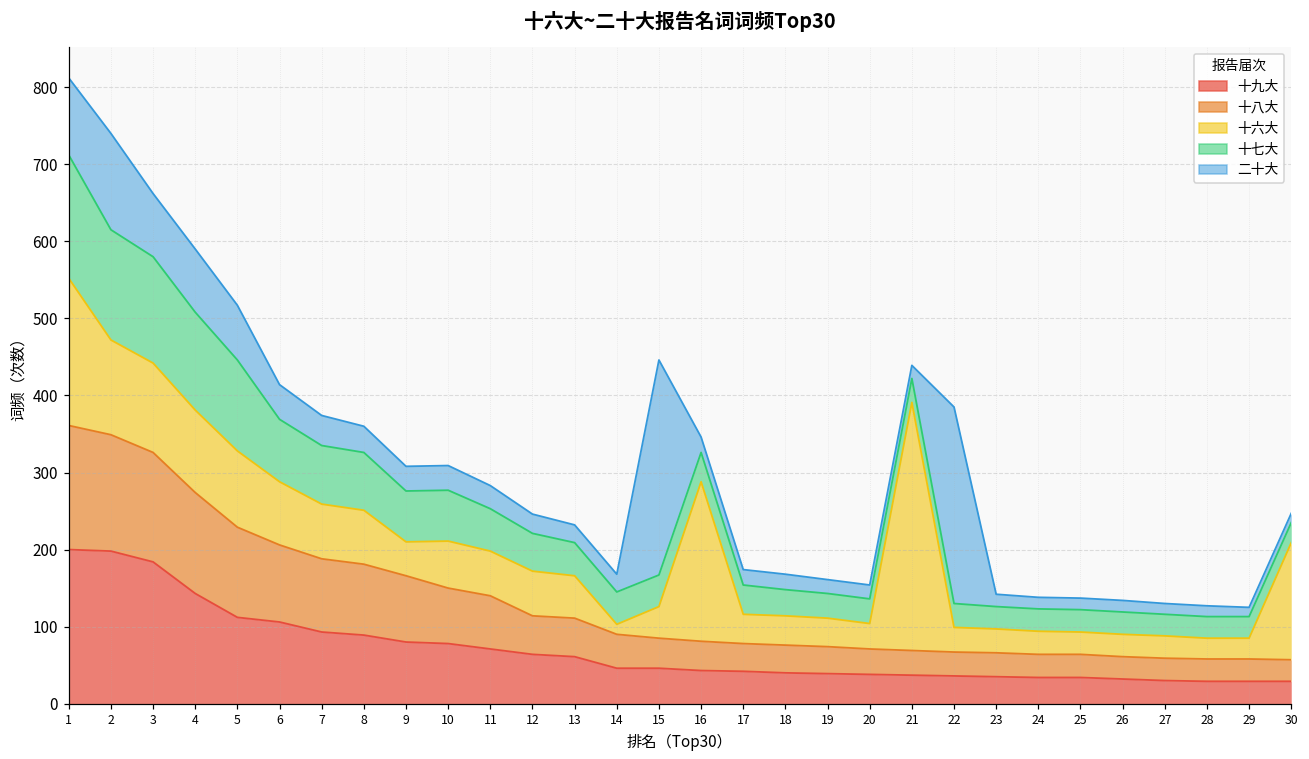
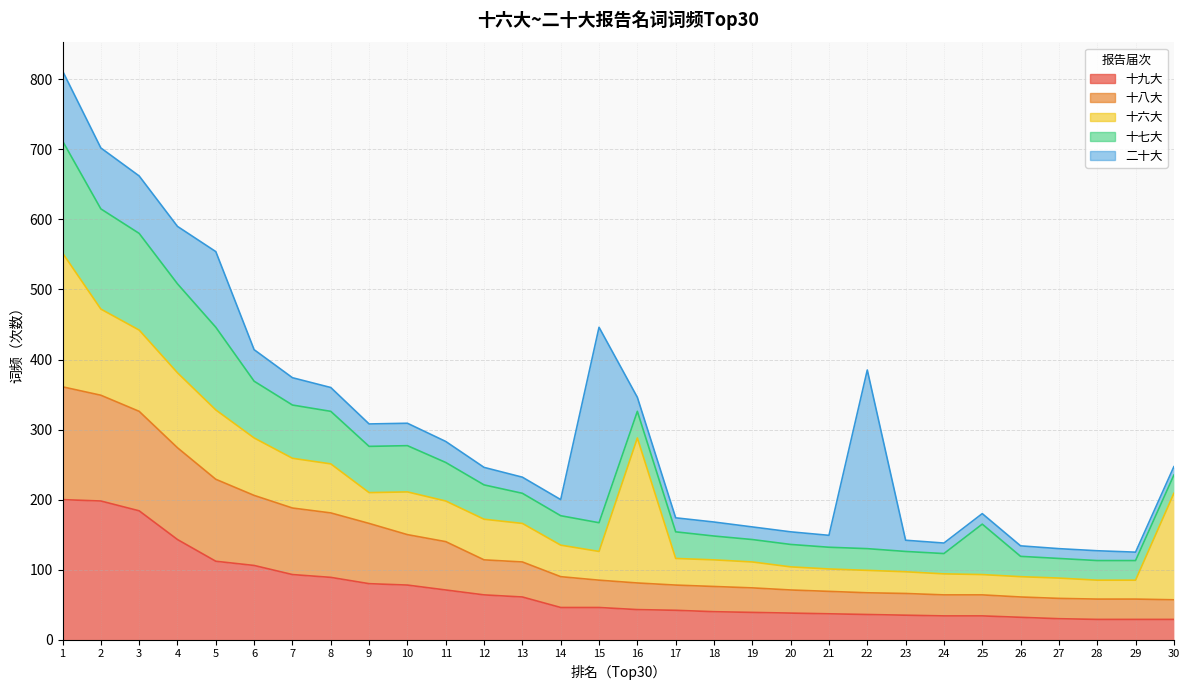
  {
    "十六大": {
      "1": 190,
      "2": 120,
      "3": 120,
      "4": 110,
      "5": 100,
      "6": 80,
      "7": 70,
      "8": 70,
      "9": 40,
      "10": 60,
      "11": 60,
      "12": 60,
      "13": 60,
-     "14": 10,
+     "14": 50,
      "15": 40,
      "16": 210,
      "17": 40,
      "18": 40,
      "19": 40,
      "20": 30,
-     "21": 320,
+     "21": 30,
      "22": 30,
      "23": 30,
      "24": 30,
      "25": 30,
      "26": 30,
      "27": 30,
      "28": 30,
      "29": 30,
      "30": 150
    },
    "十七大": {
      "1": 160,
      "2": 140,
      "3": 140,
      "4": 130,
      "5": 120,
      "6": 80,
      "7": 80,
      "8": 80,
      "9": 70,
      "10": 70,
      "11": 60,
      "12": 50,
      "13": 40,
      "14": 40,
      "15": 40,
      "16": 40,
      "17": 40,
      "18": 30,
      "19": 30,
      "20": 30,
      "21": 30,
      "22": 30,
      "23": 30,
      "24": 30,
-     "25": 30,
+     "25": 70,
      "26": 30,
      "27": 30,
      "28": 30,
      "29": 30,
      "30": 30
    },
    "二十大": {
      "1": 100,
-     "2": 130,
+     "2": 90,
      "3": 80,
      "4": 80,
-     "5": 70,
+     "5": 110,
      "6": 50,
      "7": 40,
      "8": 30,
      "9": 30,
      "10": 30,
      "11": 30,
      "12": 30,
      "13": 20,
      "14": 20,
      "15": 280,
      "16": 20,
      "17": 20,
      "18": 20,
      "19": 20,
      "20": 20,
      "21": 20,
      "22": 260,
      "23": 20,
      "24": 20,
      "25": 20,
      "26": 20,
      "27": 10,
      "28": 10,
      "29": 10,
      "30": 10
    }
  }
